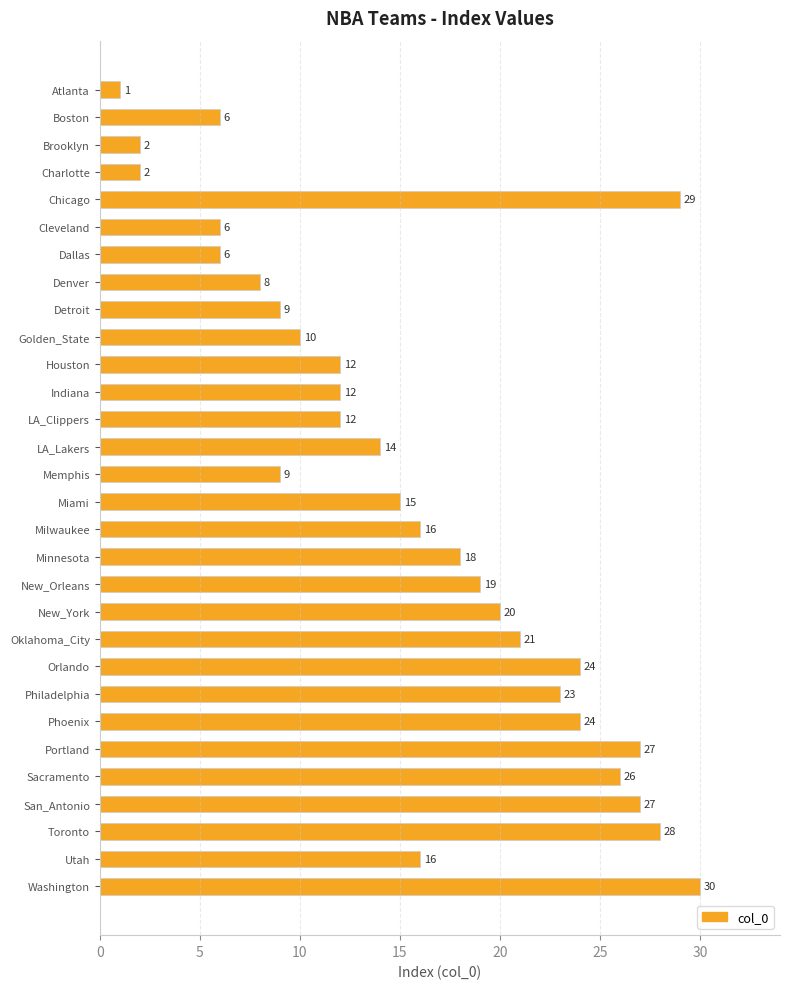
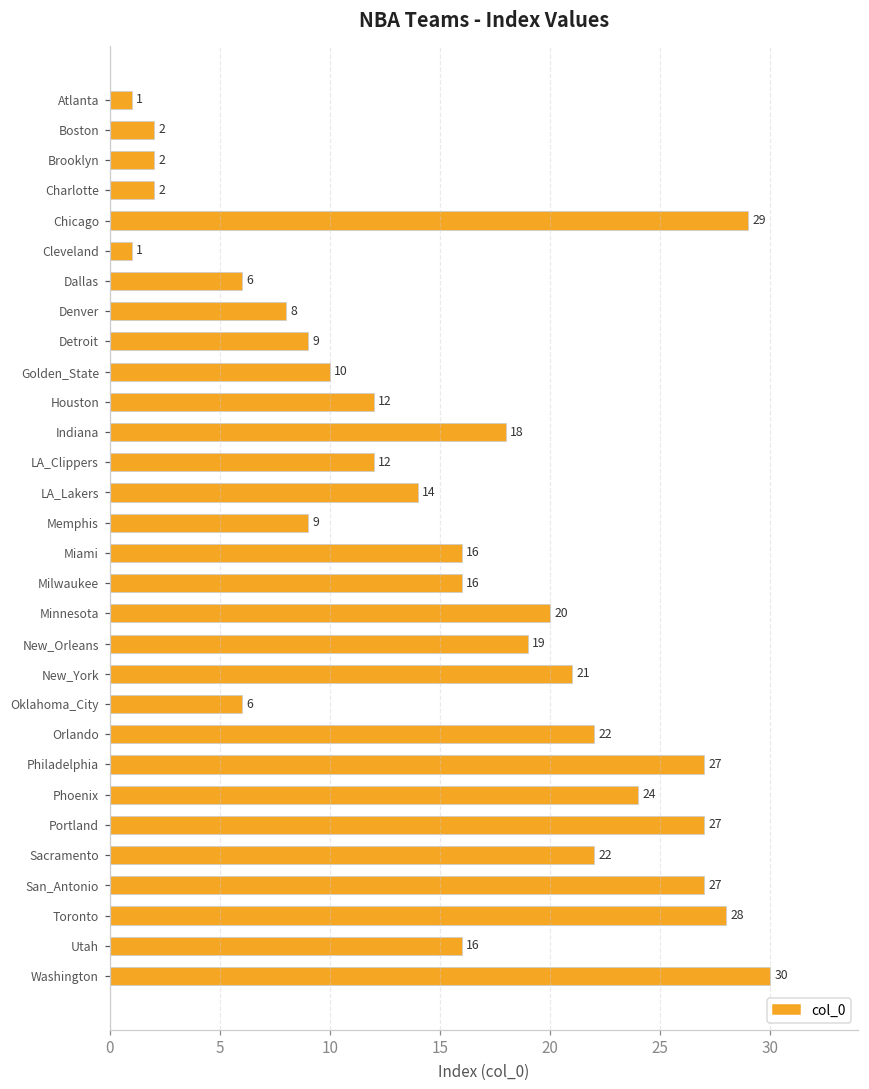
  {
    "Atlanta": 1,
-   "Boston": 6,
+   "Boston": 2,
    "Brooklyn": 2,
    "Charlotte": 2,
    "Chicago": 29,
-   "Cleveland": 6,
+   "Cleveland": 1,
    "Dallas": 6,
    "Denver": 8,
    "Detroit": 9,
    "Golden_State": 10,
    "Houston": 12,
-   "Indiana": 12,
+   "Indiana": 18,
    "LA_Clippers": 12,
    "LA_Lakers": 14,
    "Memphis": 9,
-   "Miami": 15,
+   "Miami": 16,
    "Milwaukee": 16,
-   "Minnesota": 18,
+   "Minnesota": 20,
    "New_Orleans": 19,
-   "New_York": 20,
-   "Oklahoma_City": 21,
-   "Orlando": 24,
-   "Philadelphia": 23,
+   "New_York": 21,
+   "Oklahoma_City": 6,
+   "Orlando": 22,
+   "Philadelphia": 27,
    "Phoenix": 24,
    "Portland": 27,
-   "Sacramento": 26,
+   "Sacramento": 22,
    "San_Antonio": 27,
    "Toronto": 28,
    "Utah": 16,
    "Washington": 30
  }
